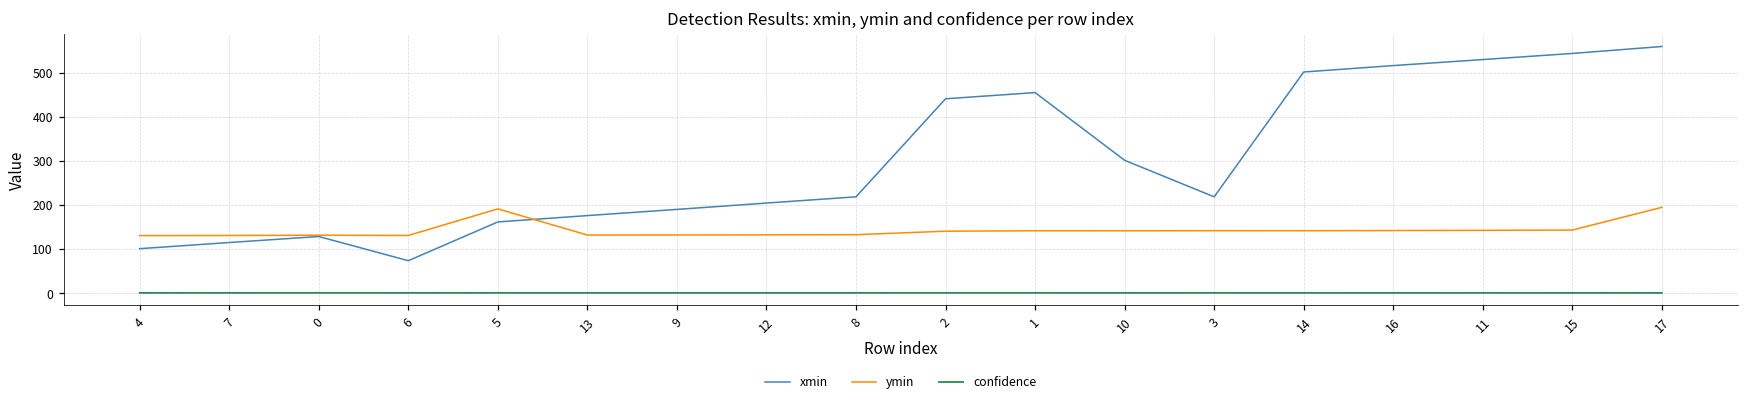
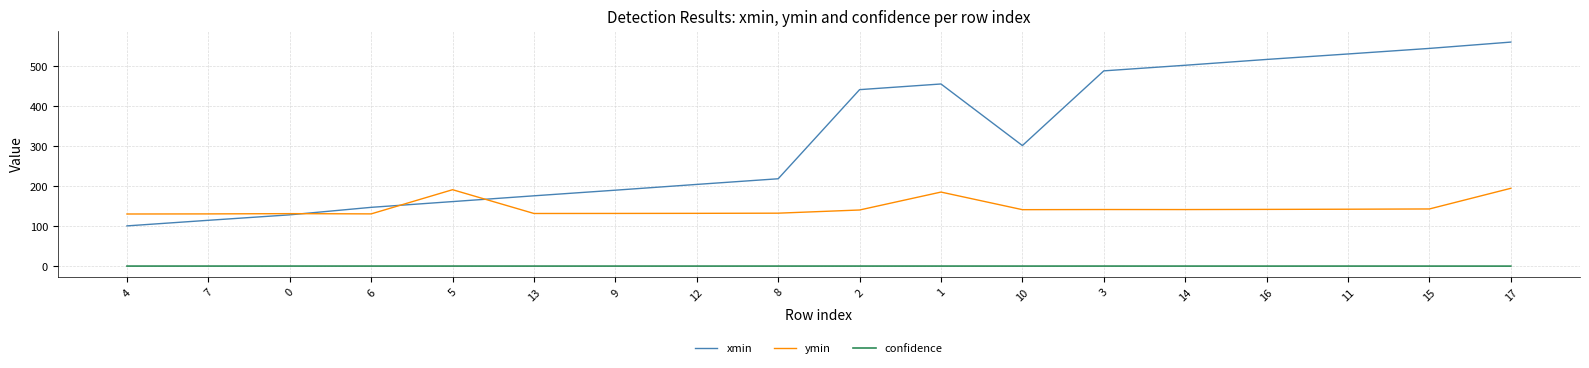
  {
    "xmin": {
      "4": 100,
      "7": 120,
-     "6": 70,
+     "6": 150,
      "5": 160,
      "13": 180,
      "9": 190,
      "12": 200,
      "8": 220,
      "2": 440,
      "1": 460,
      "10": 300,
-     "3": 220,
+     "3": 490,
      "14": 500,
      "16": 520,
      "11": 530,
      "15": 540,
      "17": 560
    },
    "ymin": {
      "4": 130,
      "7": 130,
      "6": 130,
      "5": 190,
      "13": 130,
      "9": 130,
      "12": 130,
      "8": 130,
      "2": 140,
-     "1": 140,
+     "1": 190,
      "10": 140,
      "3": 140,
      "14": 140,
      "16": 140,
      "11": 140,
      "15": 140,
      "17": 190
    },
    "confidence": {
      "4": 0,
      "7": 0,
      "0": 0,
      "6": 0,
      "5": 0,
      "13": 0,
      "9": 0,
      "12": 0,
      "8": 0,
      "2": 0,
      "1": 0,
      "10": 0,
      "3": 0,
      "14": 0,
      "16": 0,
      "11": 0,
      "15": 0,
      "17": 0
    }
  }
